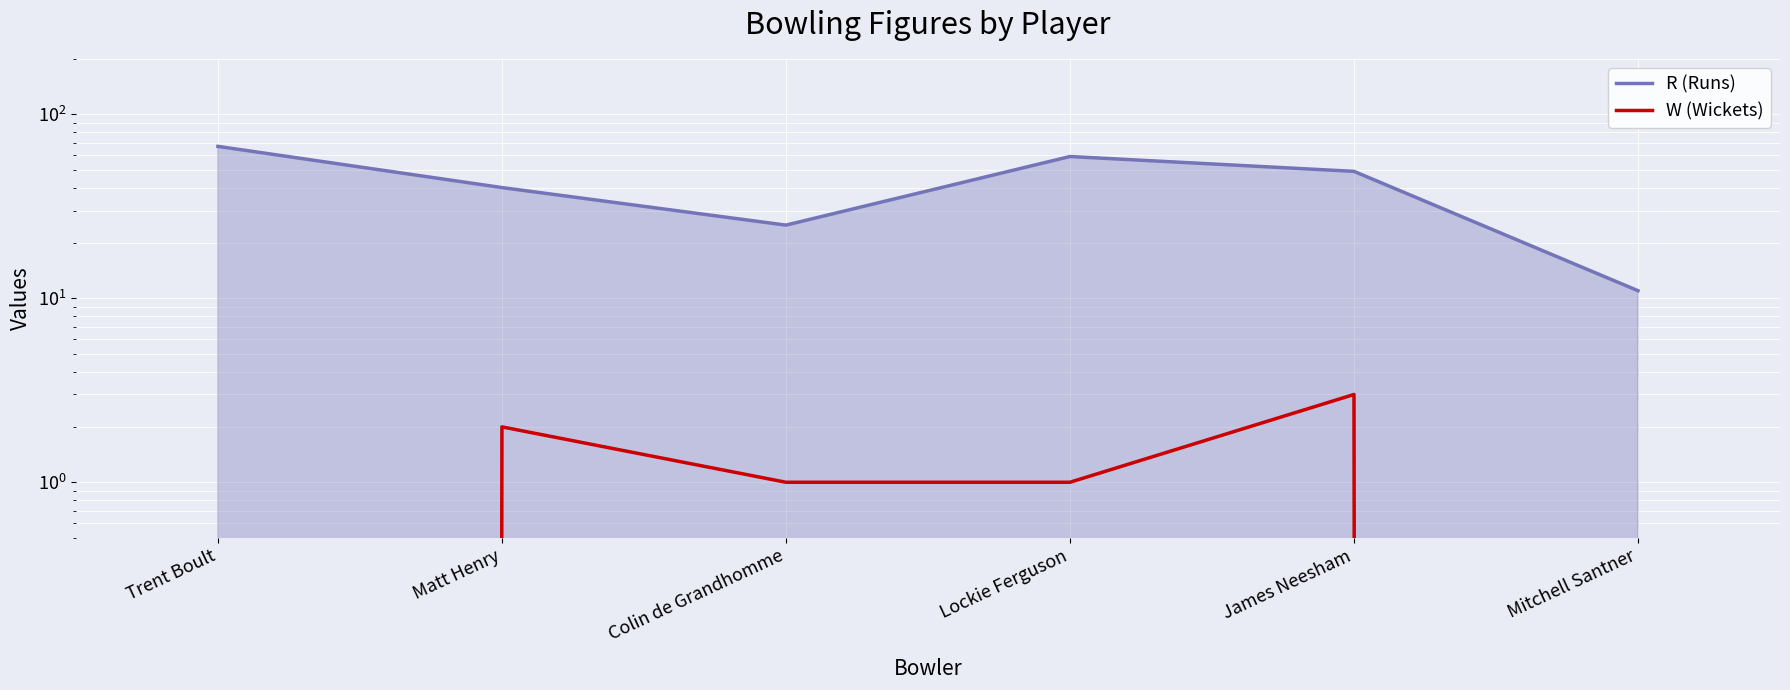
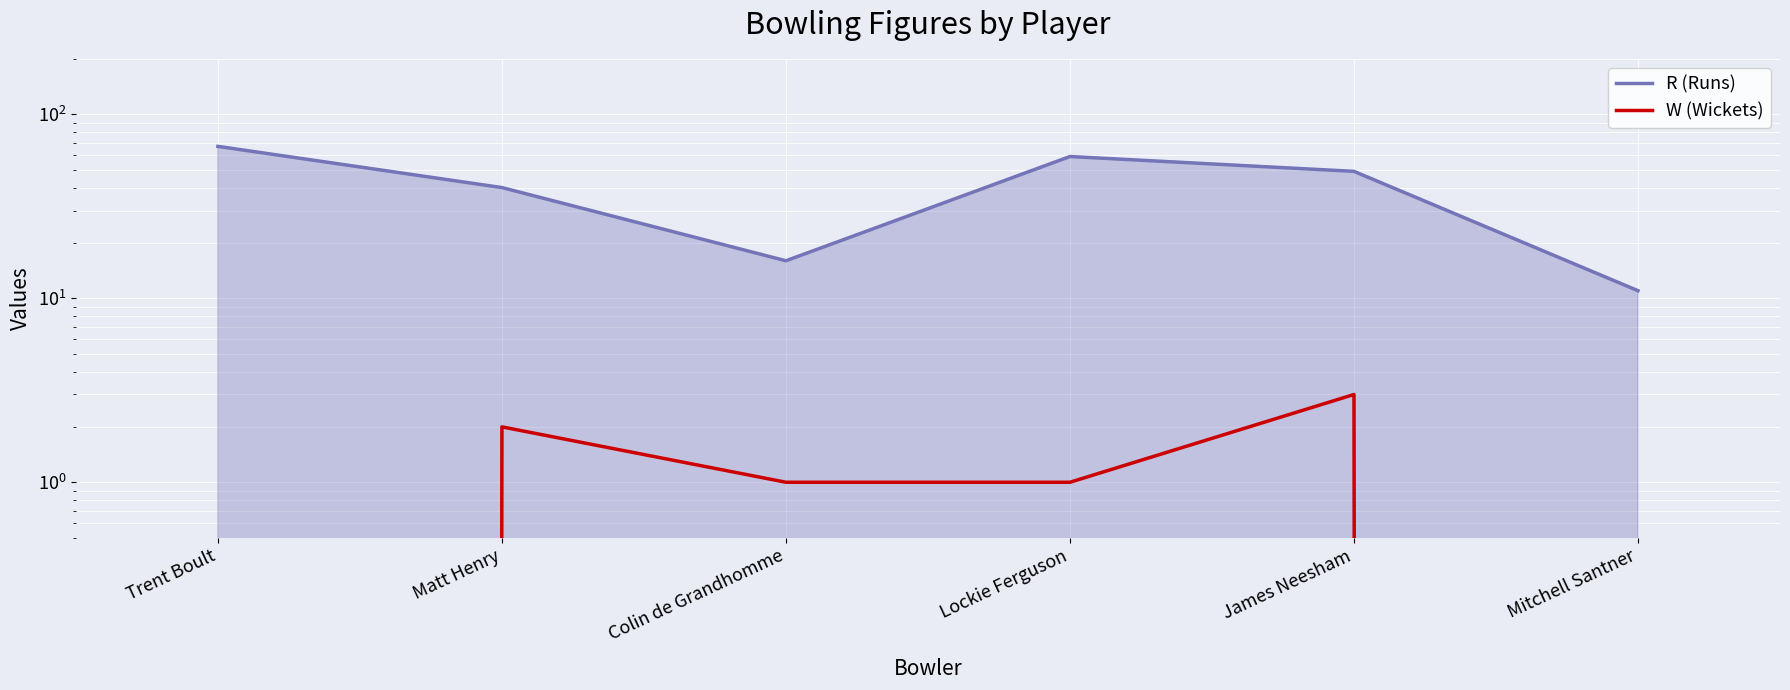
  {
    "R (Runs)": {
      "Trent Boult": 67,
      "Matt Henry": 40,
-     "Colin de Grandhomme": 25,
+     "Colin de Grandhomme": 16,
      "Lockie Ferguson": 59,
      "James Neesham": 49,
      "Mitchell Santner": 11
    },
    "W (Wickets)": {
      "Matt Henry": 2,
      "Colin de Grandhomme": 1,
      "Lockie Ferguson": 1,
      "James Neesham": 3
    }
  }
